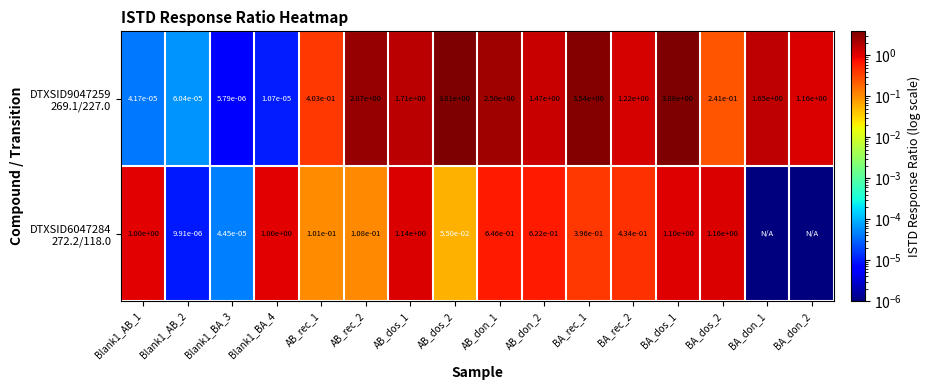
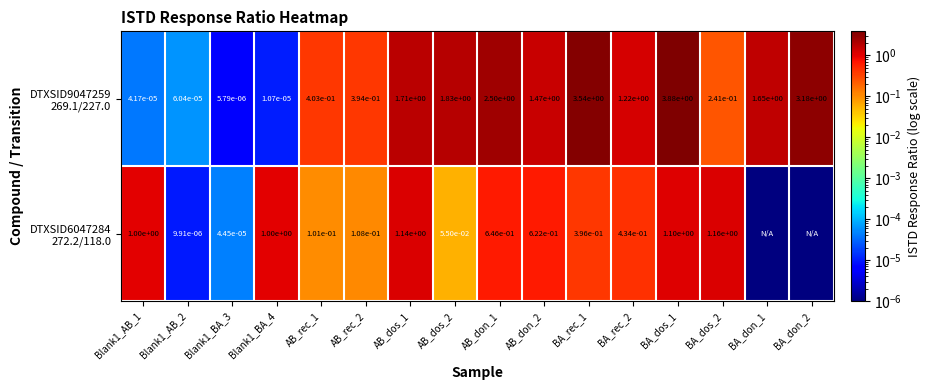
  {
    "DTXSID9047259 269.1/227.0": {
      "Blank1_AB_1": "4.17e-05",
      "Blank1_AB_2": "6.04e-05",
      "Blank1_BA_3": "5.79e-06",
      "Blank1_BA_4": "1.07e-05",
      "AB_rec_1": "4.03e-01",
-     "AB_rec_2": "2.87e+00",
+     "AB_rec_2": "3.94e-01",
      "AB_dos_1": "1.71e+00",
-     "AB_dos_2": "3.81e+00",
+     "AB_dos_2": "1.83e+00",
      "AB_don_1": "2.50e+00",
      "AB_don_2": "1.47e+00",
      "BA_rec_1": "3.54e+00",
      "BA_rec_2": "1.22e+00",
      "BA_dos_1": "3.88e+00",
      "BA_dos_2": "2.41e-01",
      "BA_don_1": "1.65e+00",
-     "BA_don_2": "1.16e+00"
+     "BA_don_2": "3.18e+00"
    },
    "DTXSID6047284 272.2/118.0": {
      "Blank1_AB_1": "1.00e+00",
      "Blank1_AB_2": "9.91e-06",
      "Blank1_BA_3": "4.45e-05",
      "Blank1_BA_4": "1.00e+00",
      "AB_rec_1": "1.01e-01",
      "AB_rec_2": "1.08e-01",
      "AB_dos_1": "1.14e+00",
      "AB_dos_2": "5.50e-02",
      "AB_don_1": "6.46e-01",
      "AB_don_2": "6.22e-01",
      "BA_rec_1": "3.96e-01",
      "BA_rec_2": "4.34e-01",
      "BA_dos_1": "1.10e+00",
      "BA_dos_2": "1.16e+00"
    }
  }
